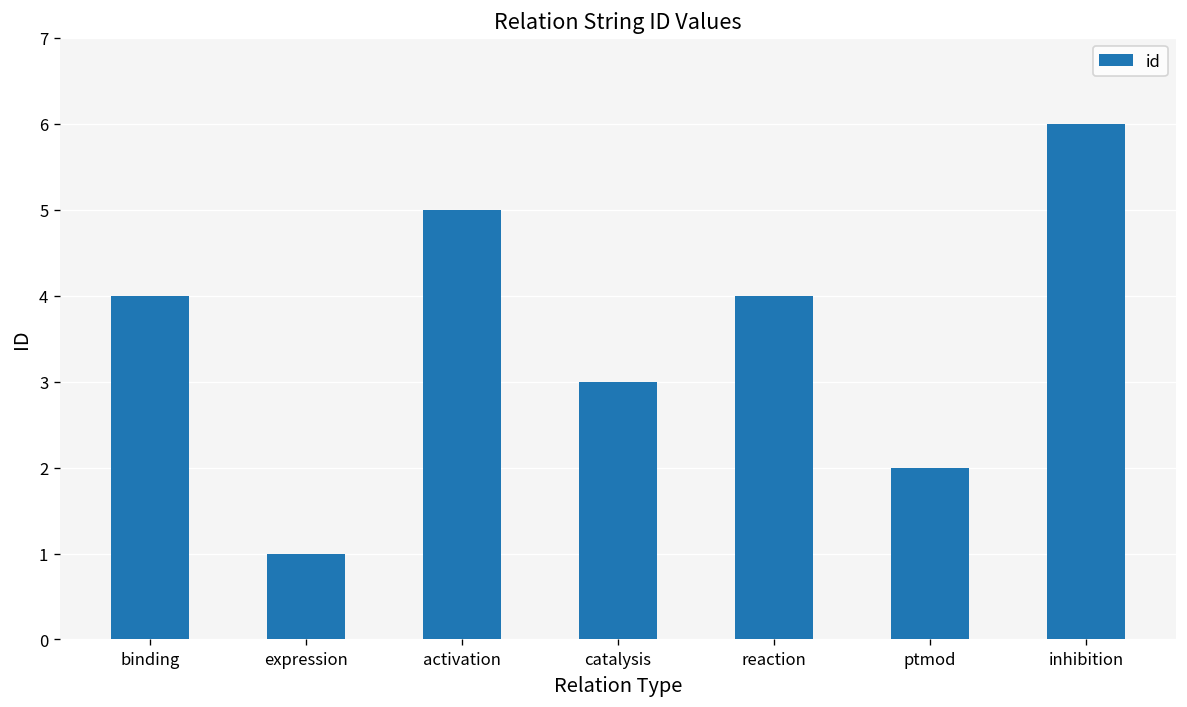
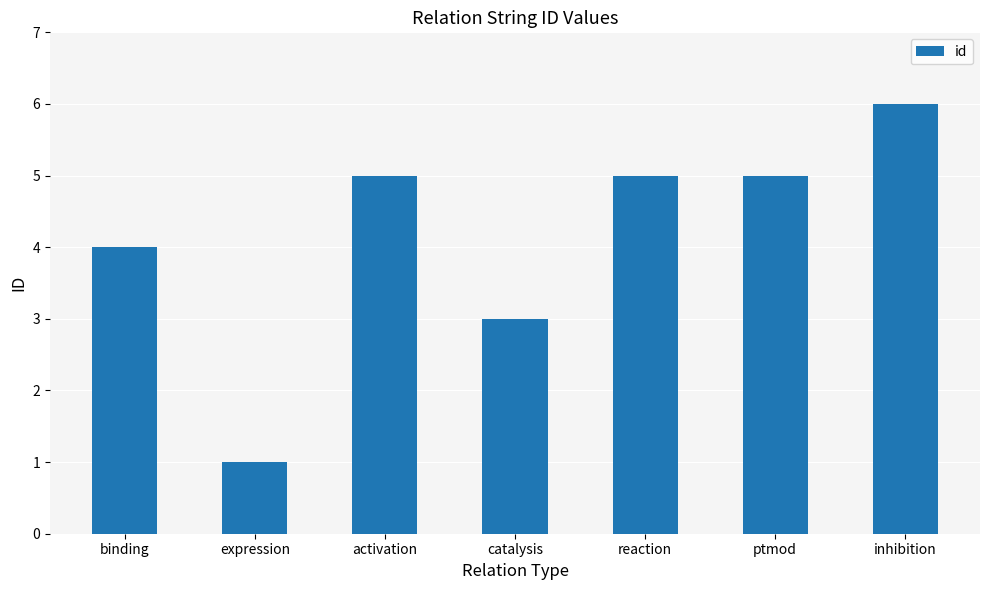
  {
    "binding": 4,
    "expression": 1,
    "activation": 5,
    "catalysis": 3,
-   "reaction": 4,
-   "ptmod": 2,
+   "reaction": 5,
+   "ptmod": 5,
    "inhibition": 6
  }
